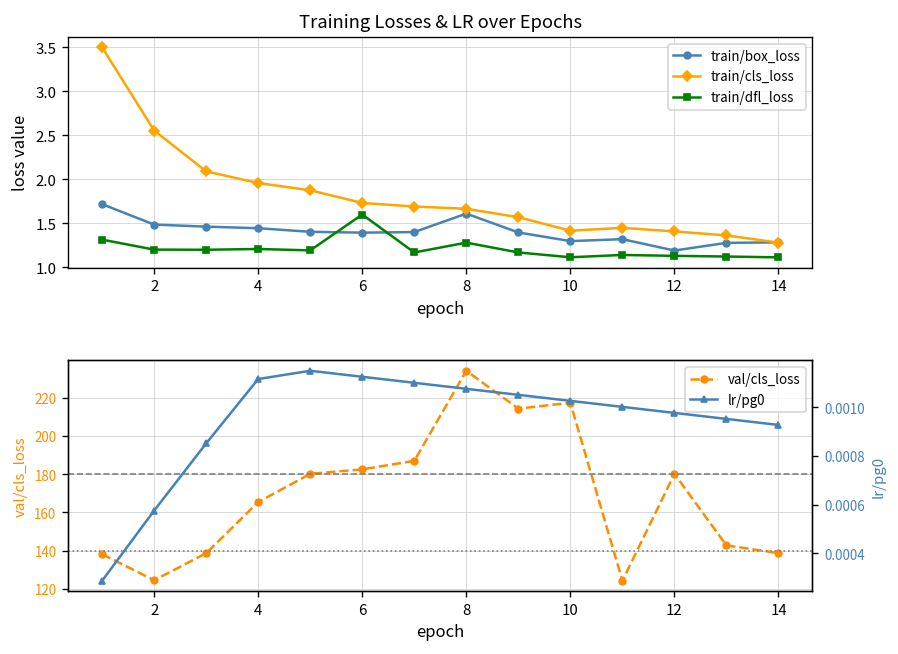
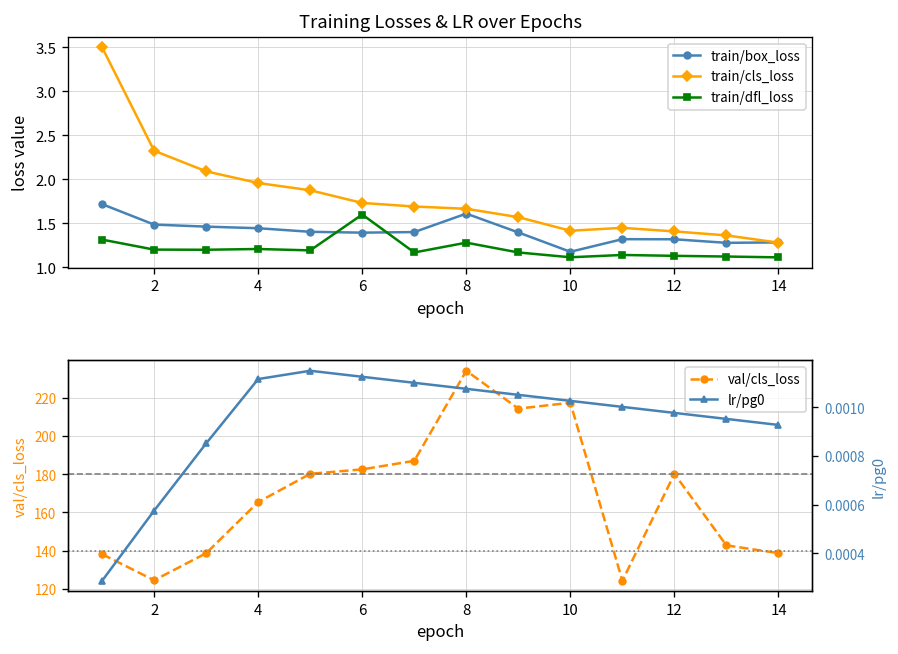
  {
    "Training Losses & LR over Epochs": {
      "train/box_loss": {
        "2": 1.5,
        "4": 1.4,
        "6": 1.4,
        "8": 1.6,
-       "10": 1.3,
-       "12": 1.2
+       "10": 1.2,
+       "12": 1.3
      },
      "train/cls_loss": {
-       "2": 2.6,
+       "2": 2.3,
        "4": 2.0,
        "6": 1.7,
        "8": 1.7,
        "10": 1.4,
        "12": 1.4
      },
      "train/dfl_loss": {
        "2": 1.2,
        "4": 1.2,
        "6": 1.6,
        "8": 1.3,
        "10": 1.1,
        "12": 1.1,
        "14": 1.1
      }
    }
  }
